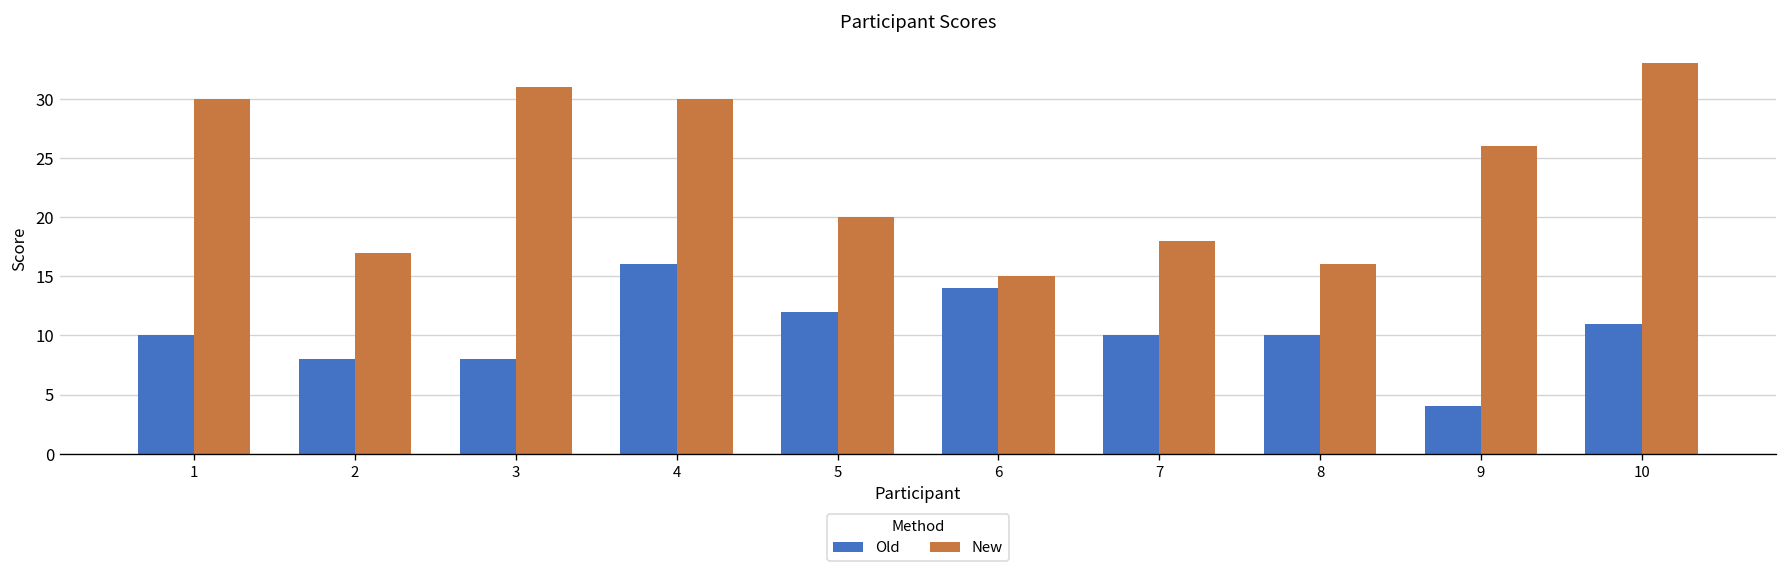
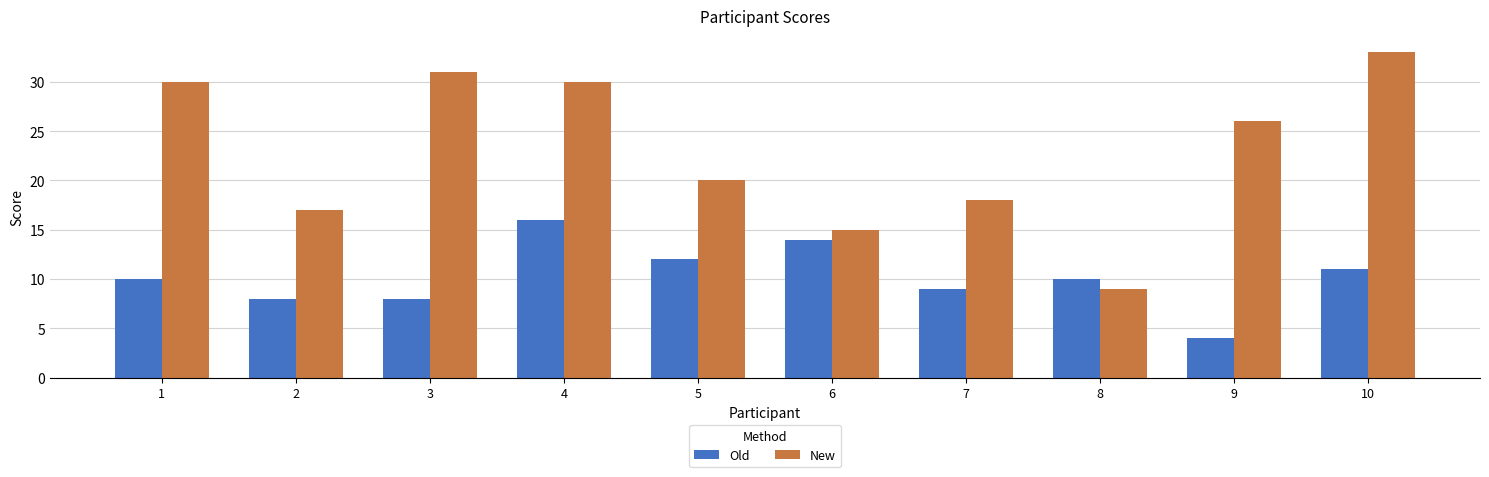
  {
    "Old": {
      "1": 10,
      "2": 8,
      "3": 8,
      "4": 16,
      "5": 12,
      "6": 14,
-     "7": 10,
+     "7": 9,
      "8": 10,
      "9": 4,
      "10": 11
    },
    "New": {
      "1": 30,
      "2": 17,
      "3": 31,
      "4": 30,
      "5": 20,
      "6": 15,
      "7": 18,
-     "8": 16,
+     "8": 9,
      "9": 26,
      "10": 33
    }
  }
